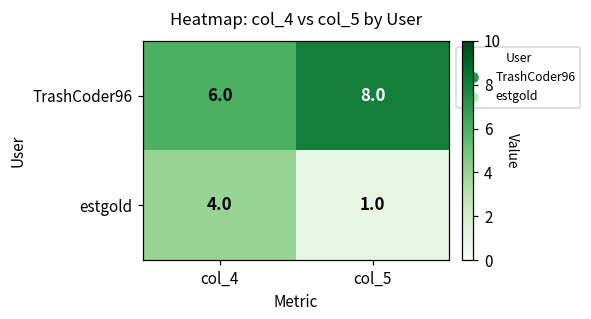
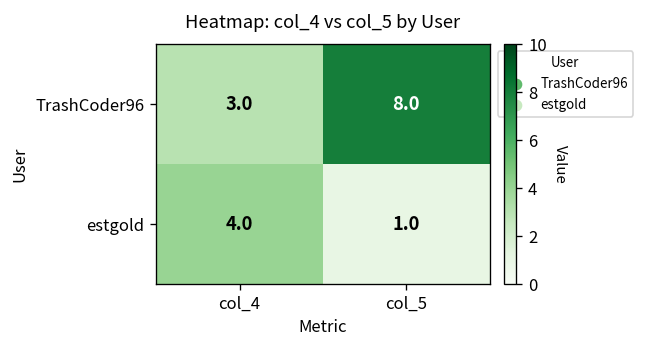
  {
    "TrashCoder96": {
-     "col_4": 6.0,
+     "col_4": 3.0,
      "col_5": 8.0
    },
    "estgold": {
      "col_4": 4.0,
      "col_5": 1.0
    }
  }
